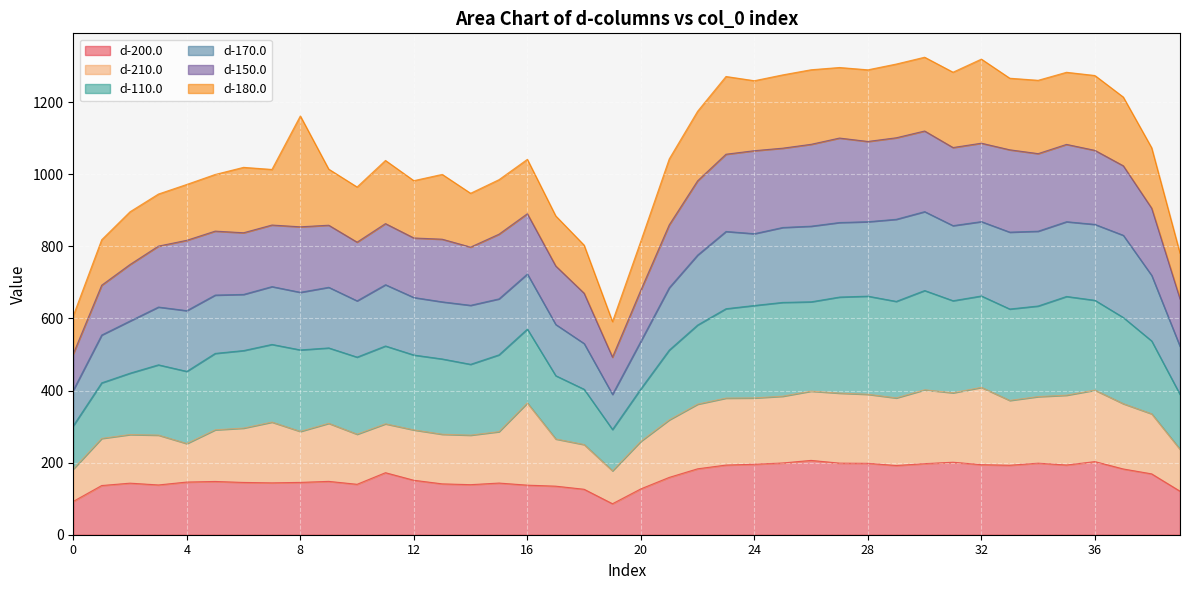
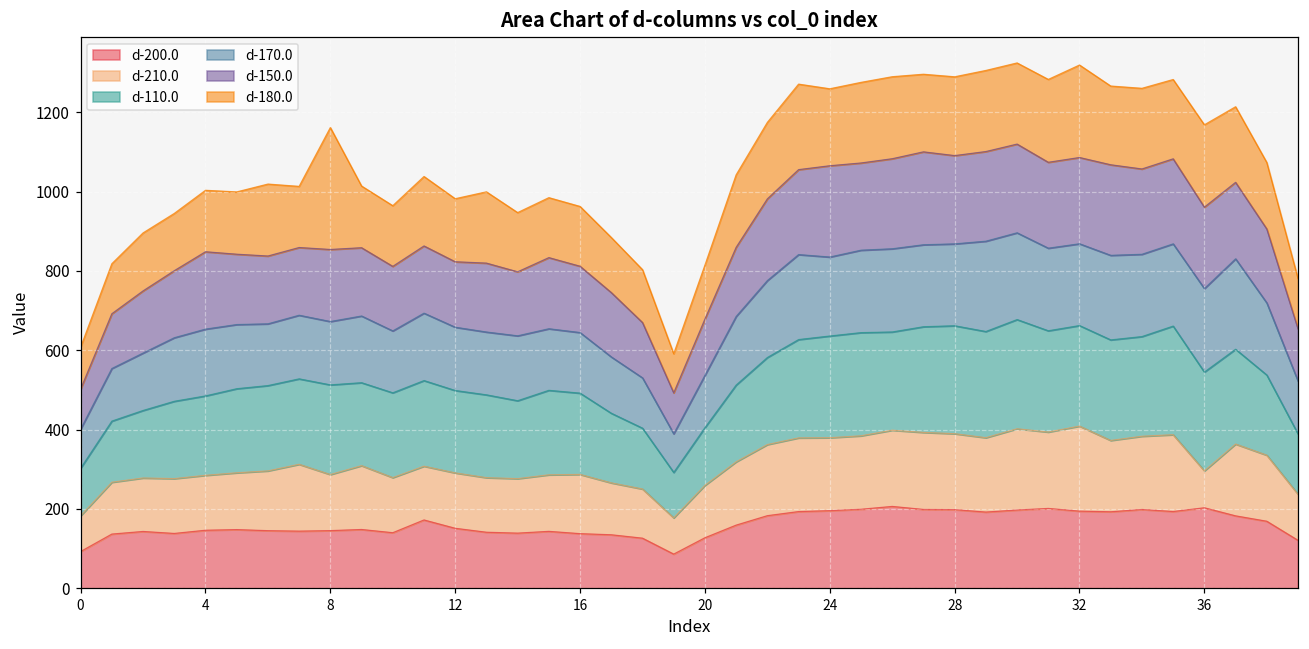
  {
    "d-200.0": {
      "0": 90,
      "4": 150,
      "8": 150,
      "12": 150,
      "16": 140,
      "20": 130,
      "24": 200,
      "28": 200,
      "32": 190,
      "36": 200
    },
    "d-210.0": {
      "0": 90,
-     "4": 110,
+     "4": 140,
      "8": 140,
      "12": 140,
-     "16": 230,
+     "16": 150,
      "20": 130,
      "24": 180,
      "28": 190,
      "32": 210,
-     "36": 200
+     "36": 90
    },
    "d-180.0": {
      "0": 110,
      "4": 160,
      "8": 310,
      "12": 160,
      "16": 150,
      "20": 140,
      "24": 190,
      "28": 200,
      "32": 230,
      "36": 210
    }
  }
